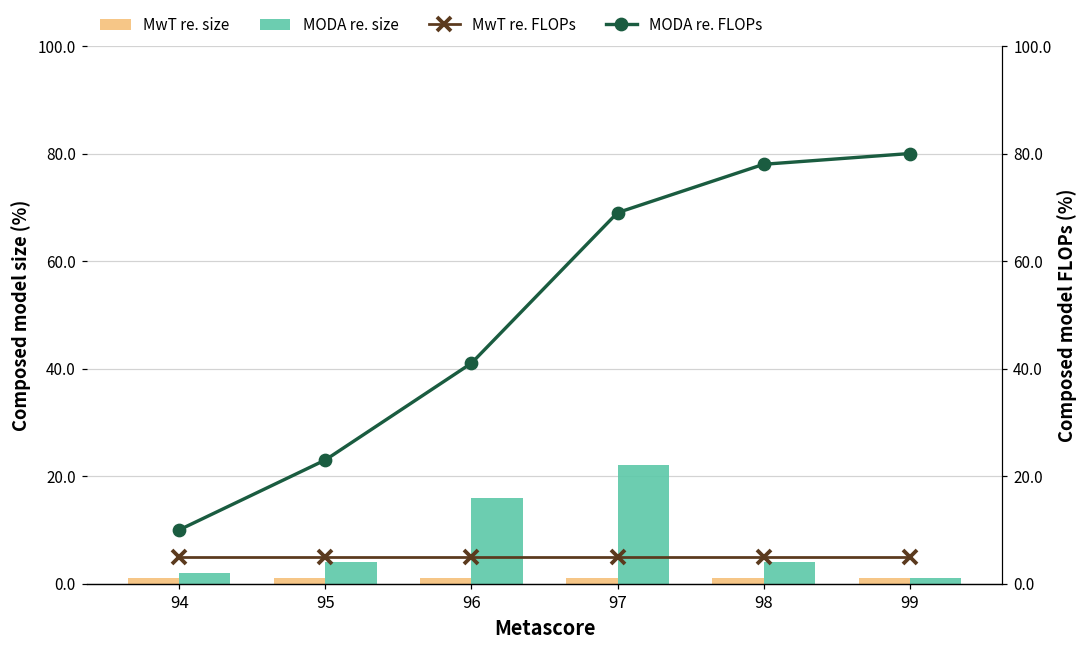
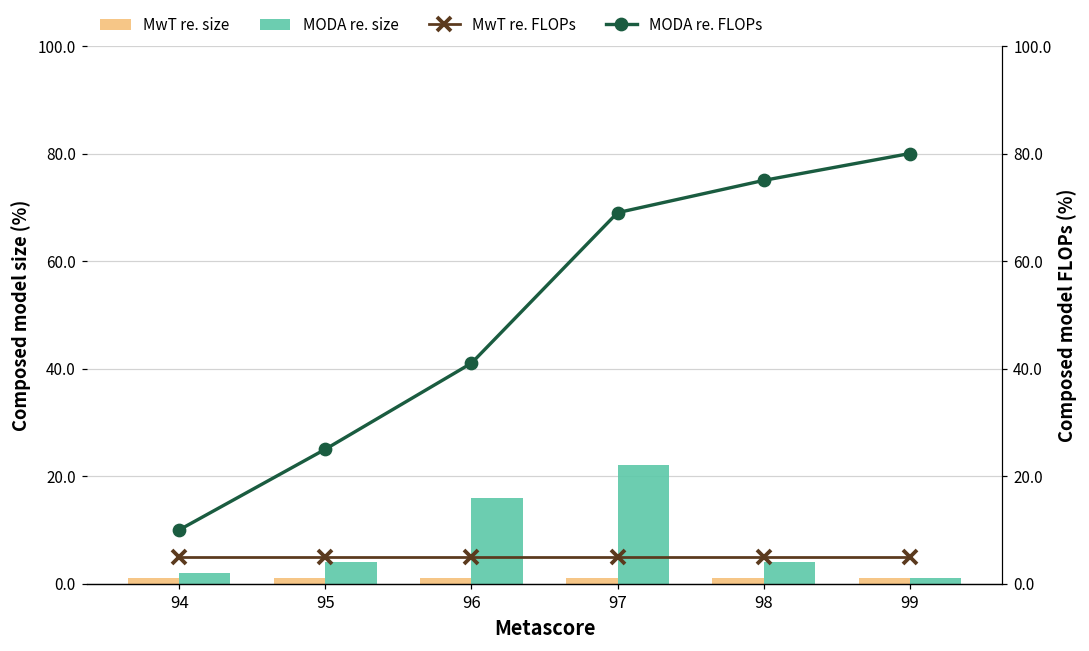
  {
    "MwT re. size": {
      "94": 1,
      "95": 1,
      "96": 1,
      "97": 1,
      "98": 1,
      "99": 1
    },
    "MODA re. size": {
      "94": 2,
      "95": 4,
      "96": 16,
      "97": 22,
      "98": 4,
      "99": 1
    },
    "MwT re. FLOPs": {
      "94": 5,
      "95": 5,
      "96": 5,
      "97": 5,
      "98": 5,
      "99": 5
    },
    "MODA re. FLOPs": {
      "94": 10,
-     "95": 23,
+     "95": 25,
      "96": 41,
      "97": 69,
-     "98": 78,
+     "98": 75,
      "99": 80
    }
  }
